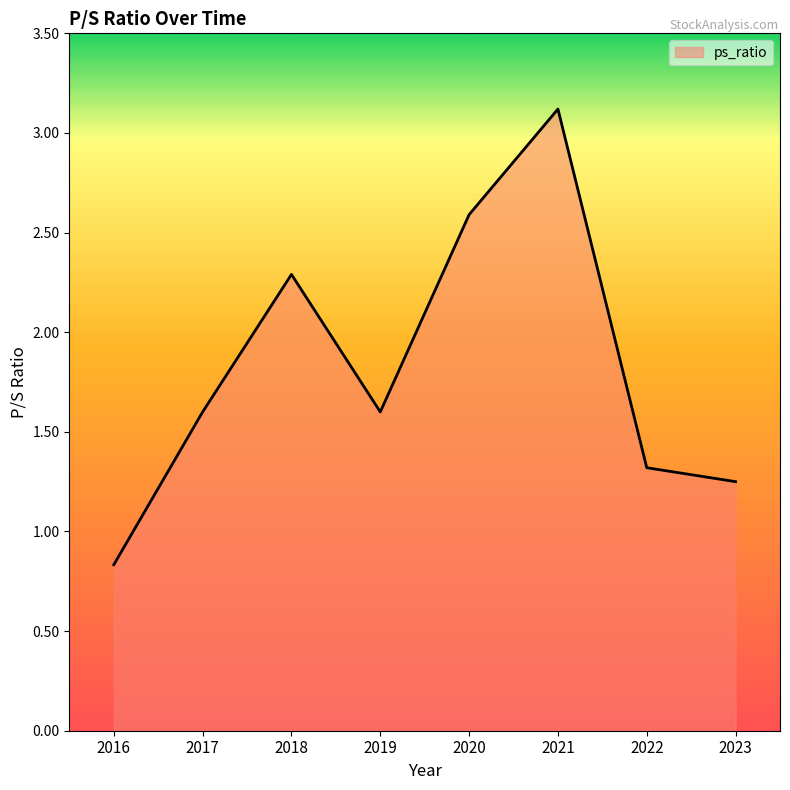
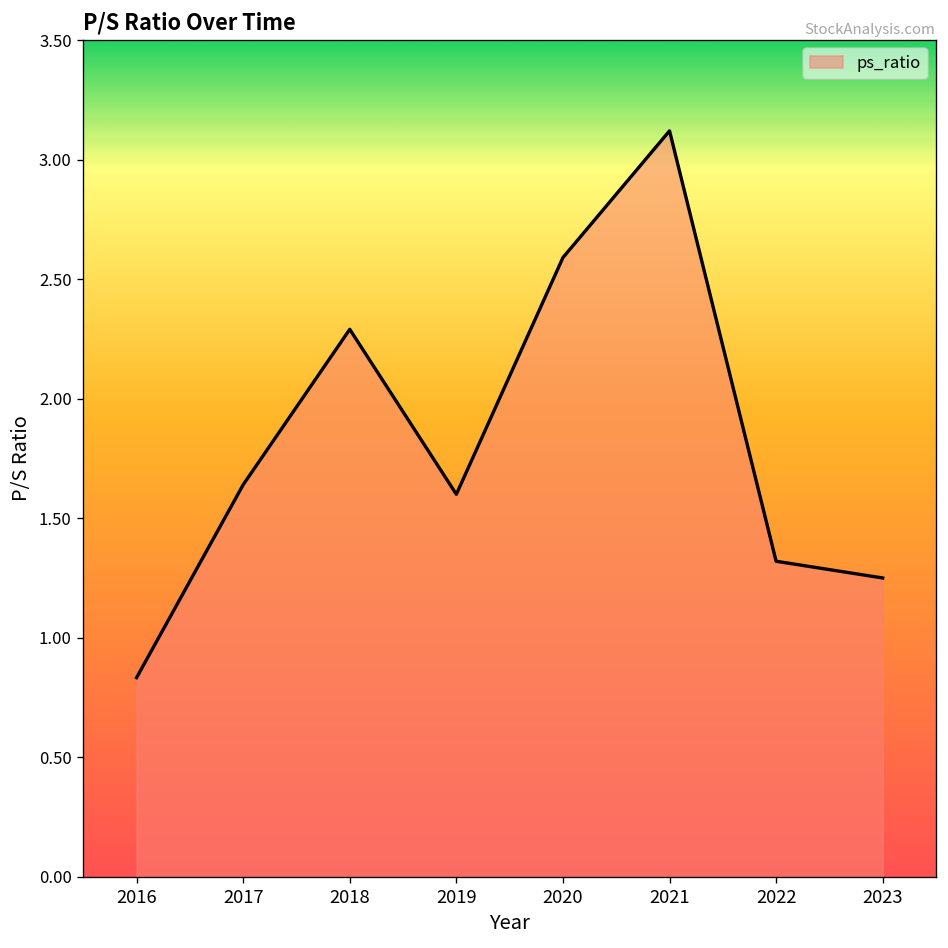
  {
    "2016": 0.83,
-   "2017": 1.60,
+   "2017": 1.64,
    "2018": 2.29,
    "2019": 1.60,
    "2020": 2.59,
    "2021": 3.12,
    "2022": 1.32,
    "2023": 1.25
  }
